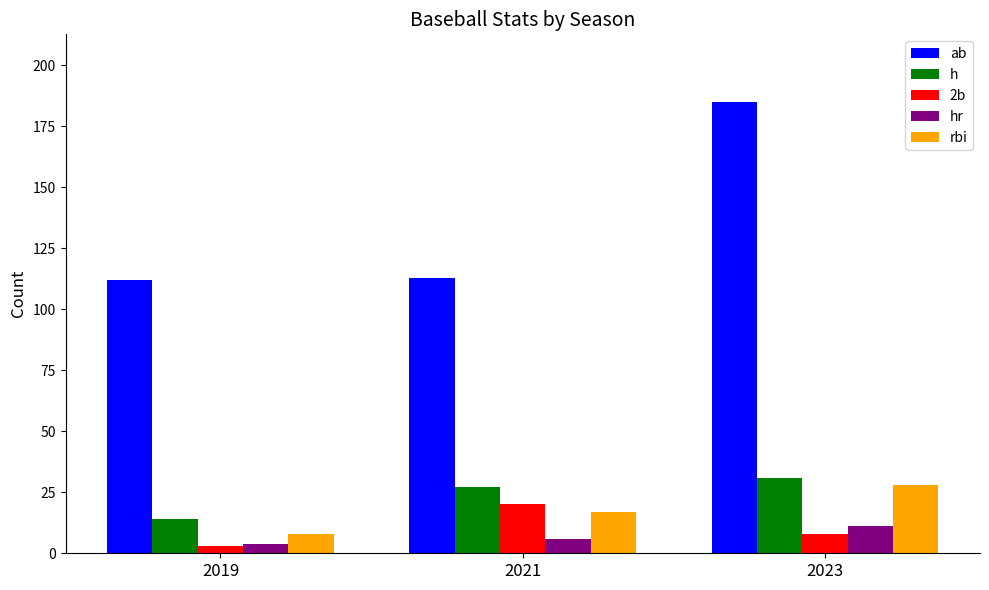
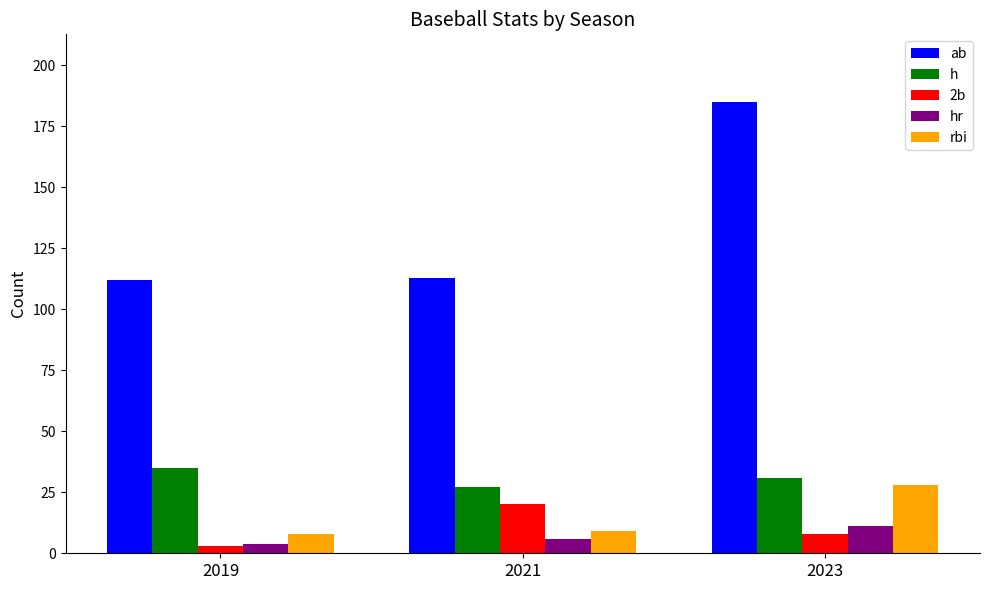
  {
    "ab": {
      "2019": 112,
      "2021": 113,
      "2023": 185
    },
    "h": {
-     "2019": 14,
+     "2019": 35,
      "2021": 27,
      "2023": 31
    },
    "2b": {
      "2019": 3,
      "2021": 20,
      "2023": 8
    },
    "hr": {
      "2019": 4,
      "2021": 6,
      "2023": 11
    },
    "rbi": {
      "2019": 8,
-     "2021": 17,
+     "2021": 9,
      "2023": 28
    }
  }
